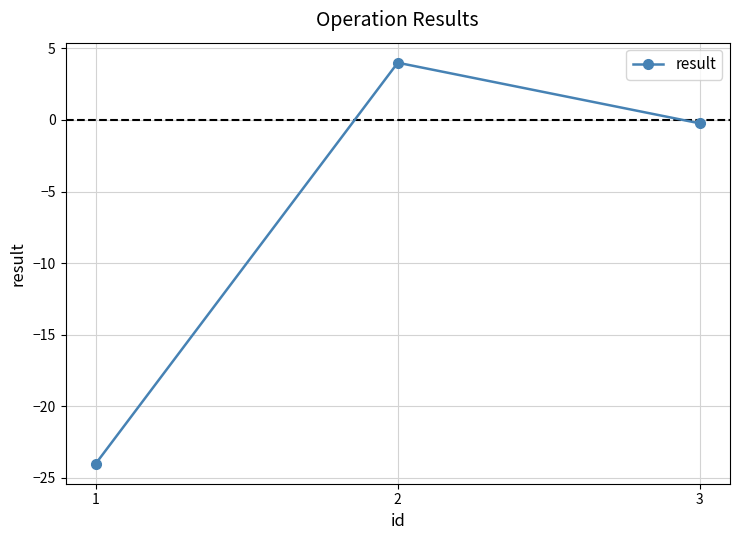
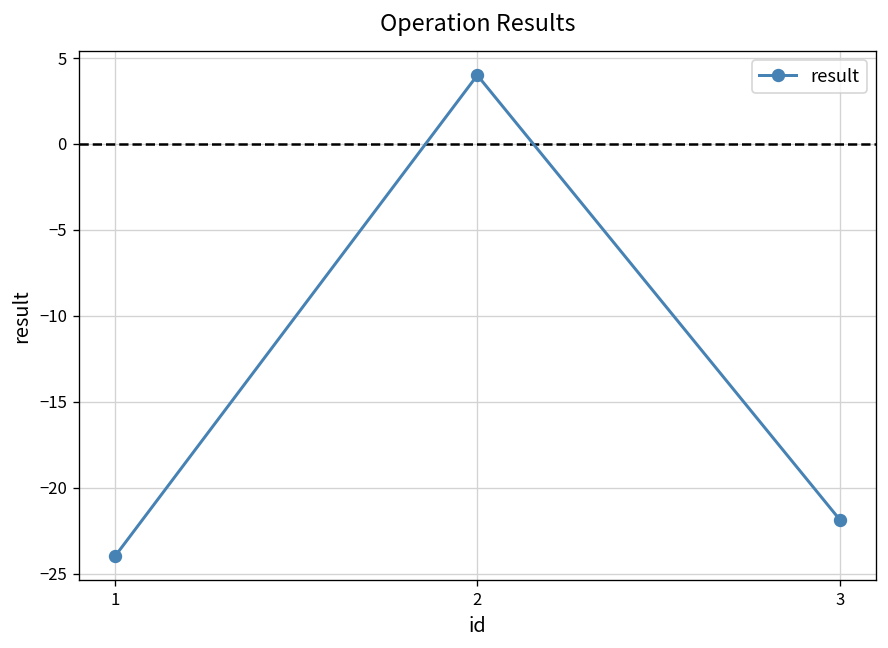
  {
    "1": -24.0,
    "2": 4.0,
-   "3": -0.2
+   "3": -21.9
  }
